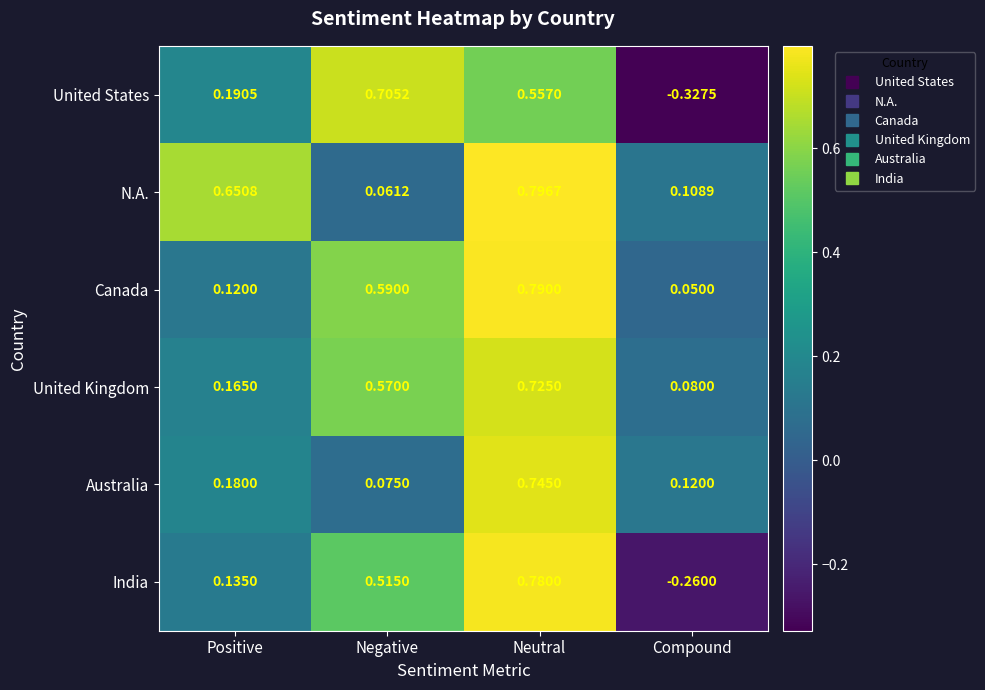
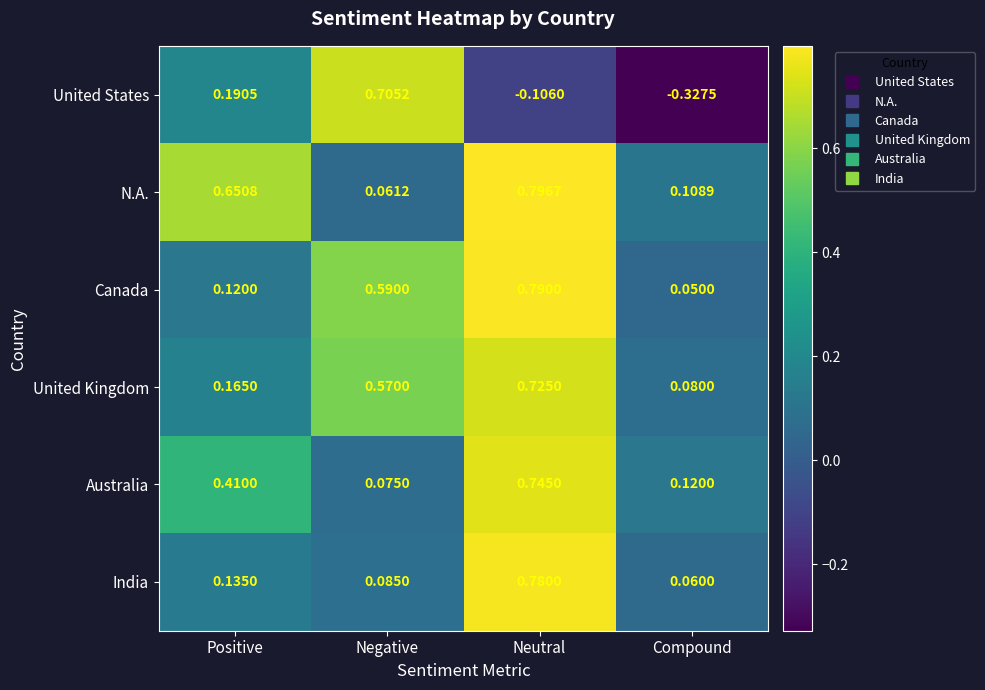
  {
    "United States": {
      "Positive": 0.1905,
      "Negative": 0.7052,
-     "Neutral": 0.5570,
+     "Neutral": -0.1060,
      "Compound": -0.3275
    },
    "N.A.": {
      "Positive": 0.6508,
      "Negative": 0.0612,
      "Compound": 0.1089
    },
    "Canada": {
      "Positive": 0.1200,
      "Negative": 0.5900,
      "Compound": 0.0500
    },
    "United Kingdom": {
      "Positive": 0.1650,
      "Negative": 0.5700,
      "Compound": 0.0800
    },
    "Australia": {
-     "Positive": 0.1800,
+     "Positive": 0.4100,
      "Negative": 0.0750,
      "Compound": 0.1200
    },
    "India": {
      "Positive": 0.1350,
-     "Negative": 0.5150,
-     "Compound": -0.2600
+     "Negative": 0.0850,
+     "Compound": 0.0600
    }
  }
